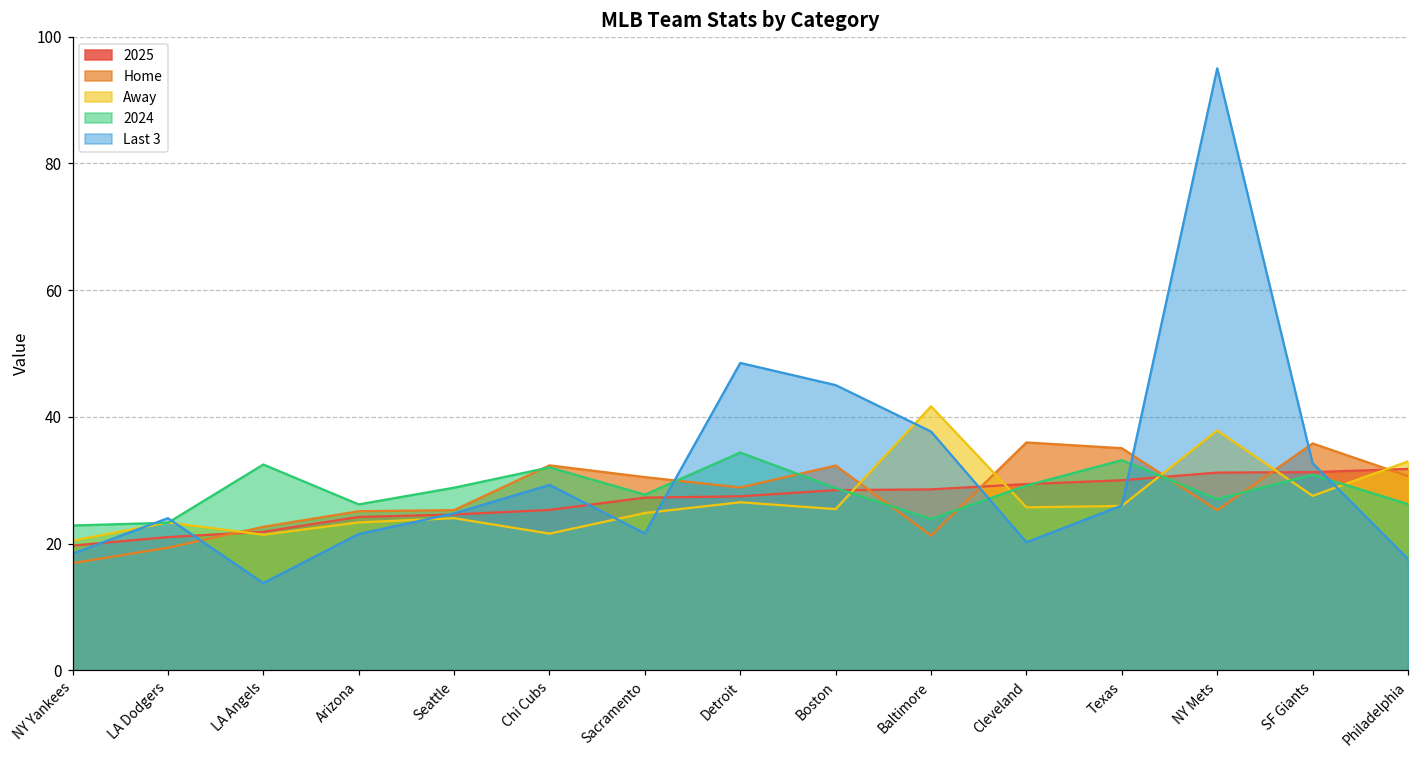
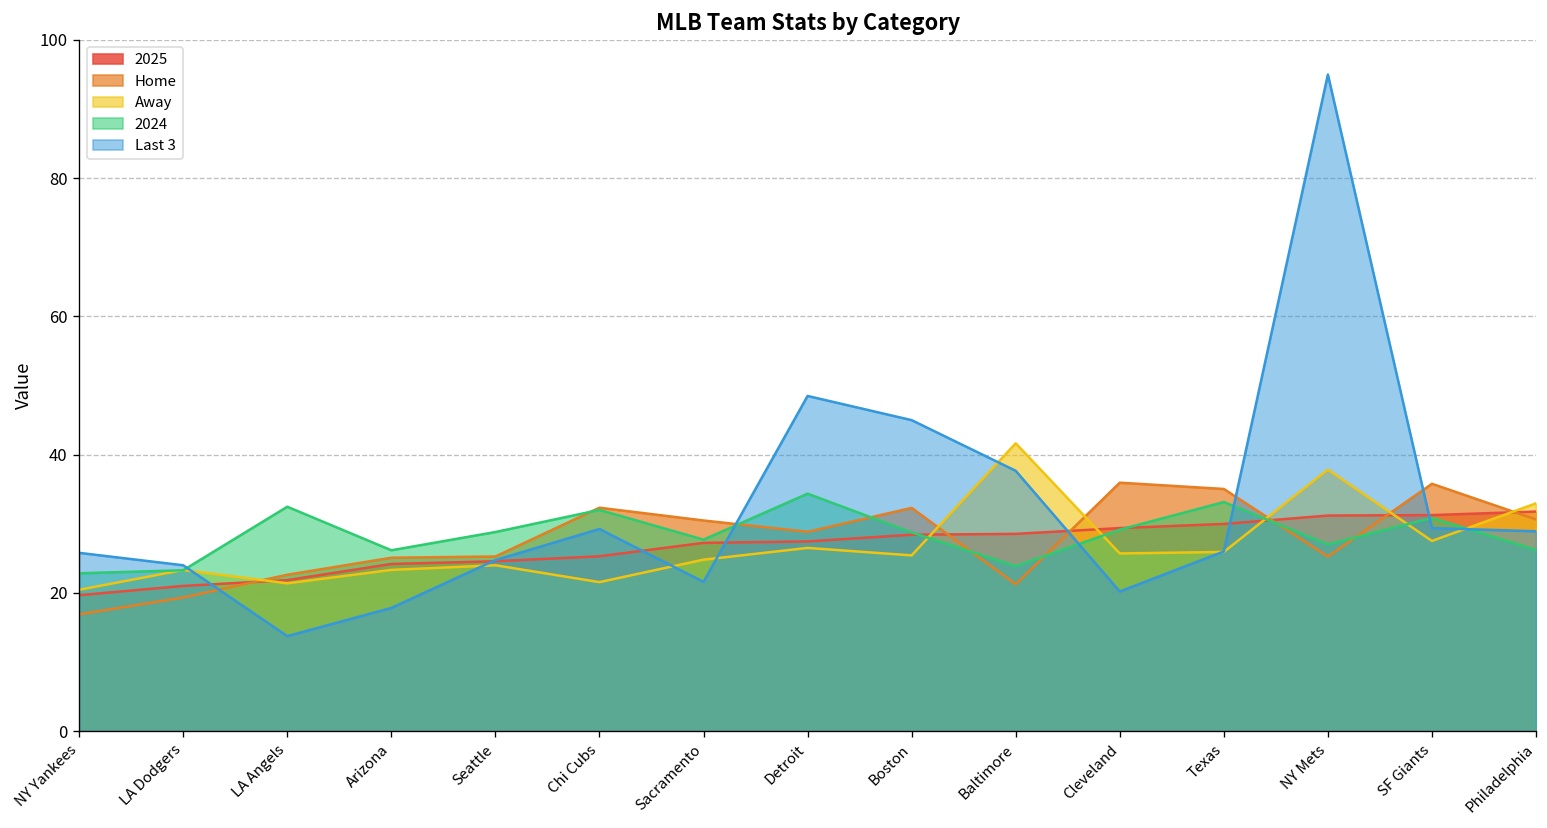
  {
    "Away": {
      "NY Yankees": 20,
      "LA Angels": 21,
      "Arizona": 23,
      "Seattle": 24,
      "Chi Cubs": 22,
      "Sacramento": 25,
      "Detroit": 27,
      "Boston": 25,
      "Baltimore": 42,
      "Cleveland": 26,
      "NY Mets": 38,
      "SF Giants": 28,
      "Philadelphia": 33
    },
    "2024": {
      "NY Yankees": 23,
      "LA Angels": 32,
      "Arizona": 26,
      "Seattle": 29,
      "Sacramento": 28,
      "Detroit": 34,
      "Baltimore": 24,
      "Texas": 33,
      "NY Mets": 27,
      "Philadelphia": 26
    },
    "Last 3": {
-     "NY Yankees": 18,
+     "NY Yankees": 26,
      "LA Dodgers": 24,
      "LA Angels": 14,
-     "Arizona": 22,
+     "Arizona": 18,
      "Chi Cubs": 29,
      "Sacramento": 22,
      "Detroit": 49,
      "Boston": 45,
      "Baltimore": 38,
      "Cleveland": 20,
      "NY Mets": 95,
-     "SF Giants": 33,
-     "Philadelphia": 18
+     "SF Giants": 29,
+     "Philadelphia": 29
    }
  }
